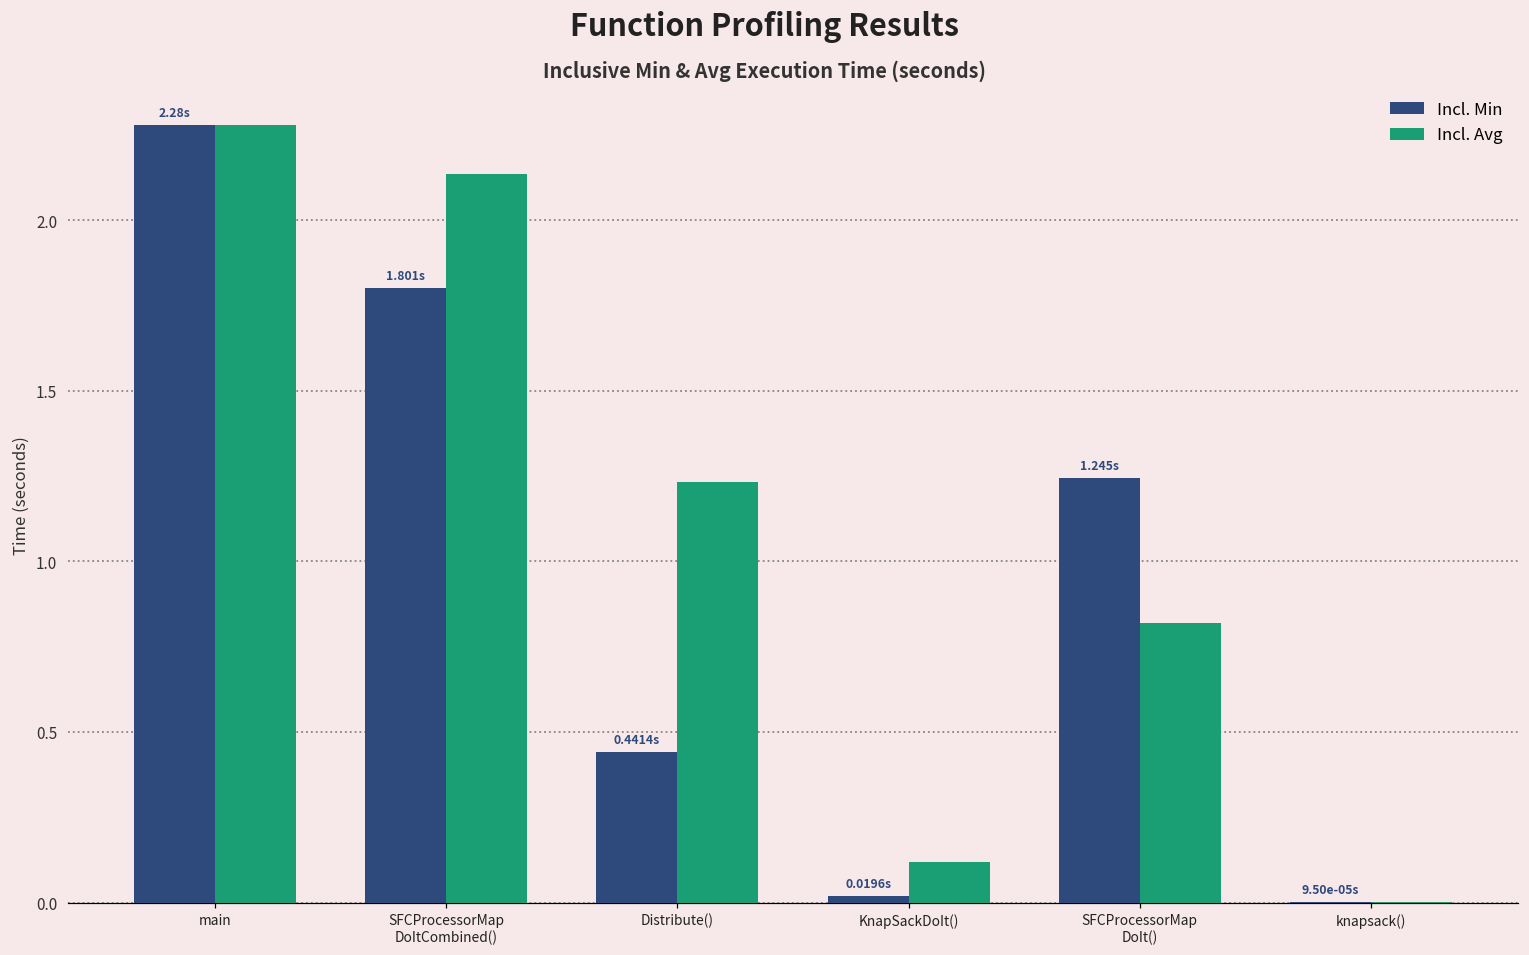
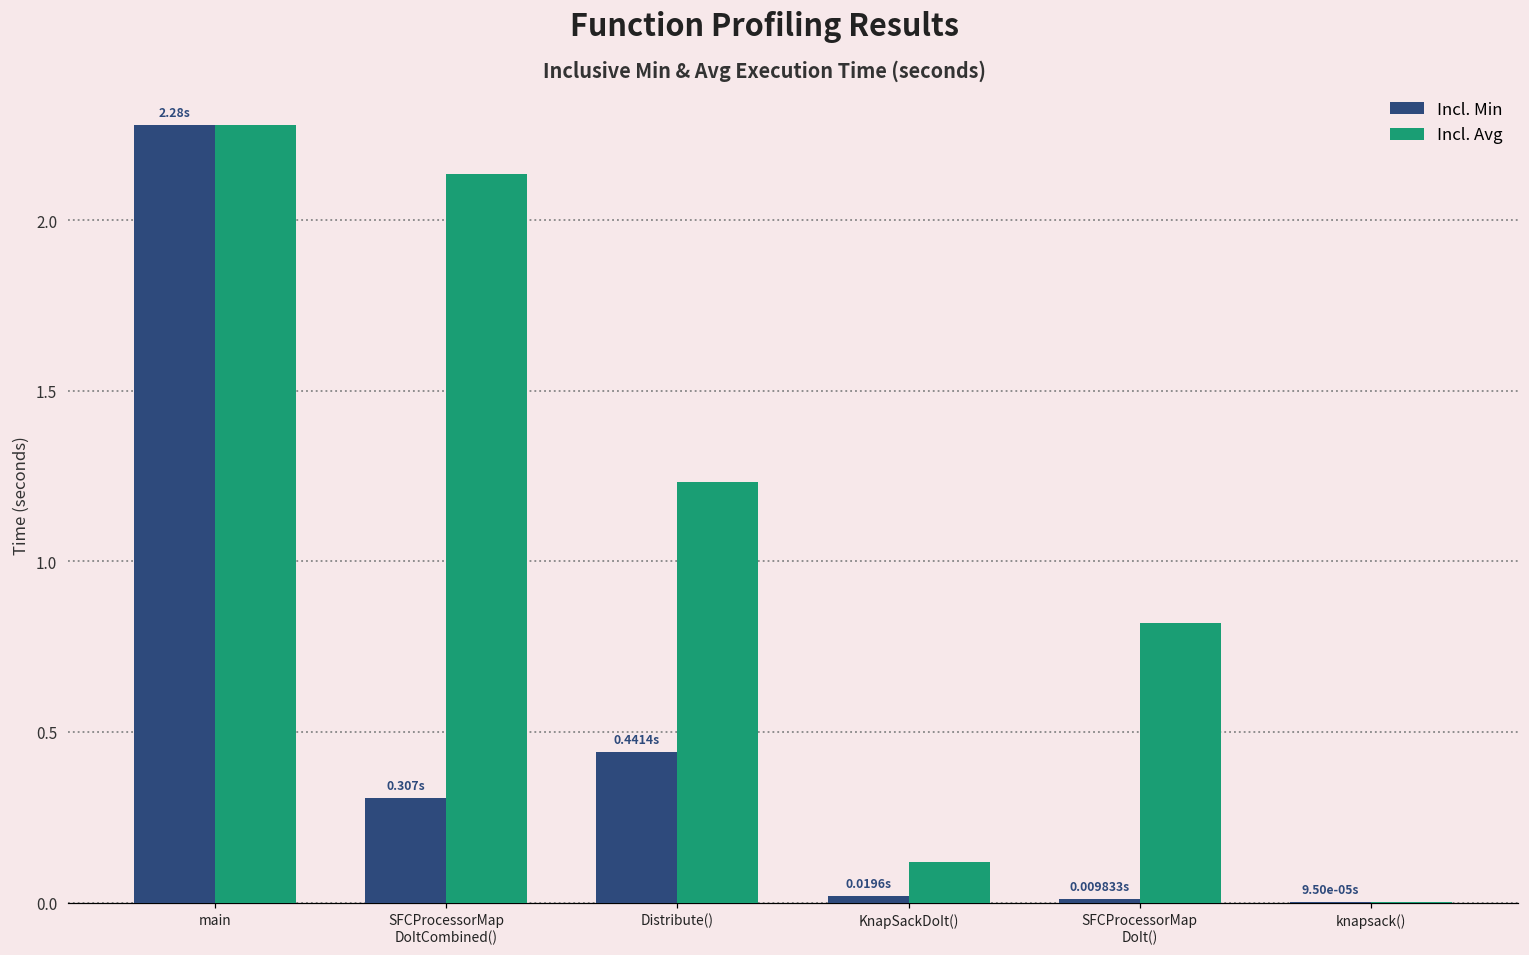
  {
    "Incl. Min": {
      "main": "2.28s",
-     "SFCProcessorMap DoItCombined()": "1.801s",
+     "SFCProcessorMap DoItCombined()": "0.307s",
      "Distribute()": "0.4414s",
      "KnapSackDoIt()": "0.0196s",
-     "SFCProcessorMap DoIt()": "1.245s",
+     "SFCProcessorMap DoIt()": "0.009833s",
      "knapsack()": "9.50e-05s"
    },
    "Incl. Avg": {
      "main": "2.28",
      "SFCProcessorMap DoItCombined()": "2.14",
      "Distribute()": "1.23",
      "KnapSackDoIt()": "0.12",
      "SFCProcessorMap DoIt()": "0.82"
    }
  }
